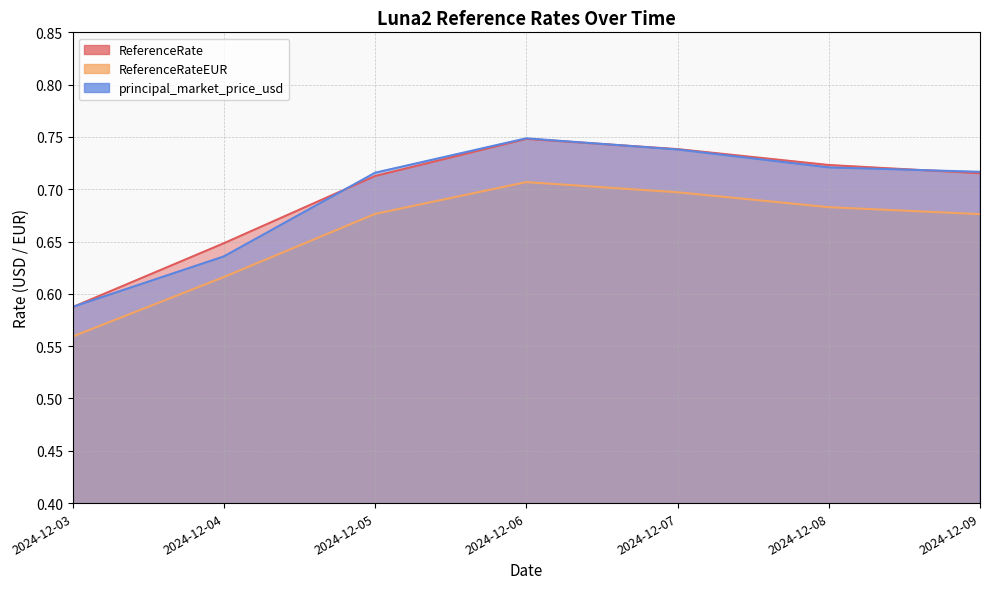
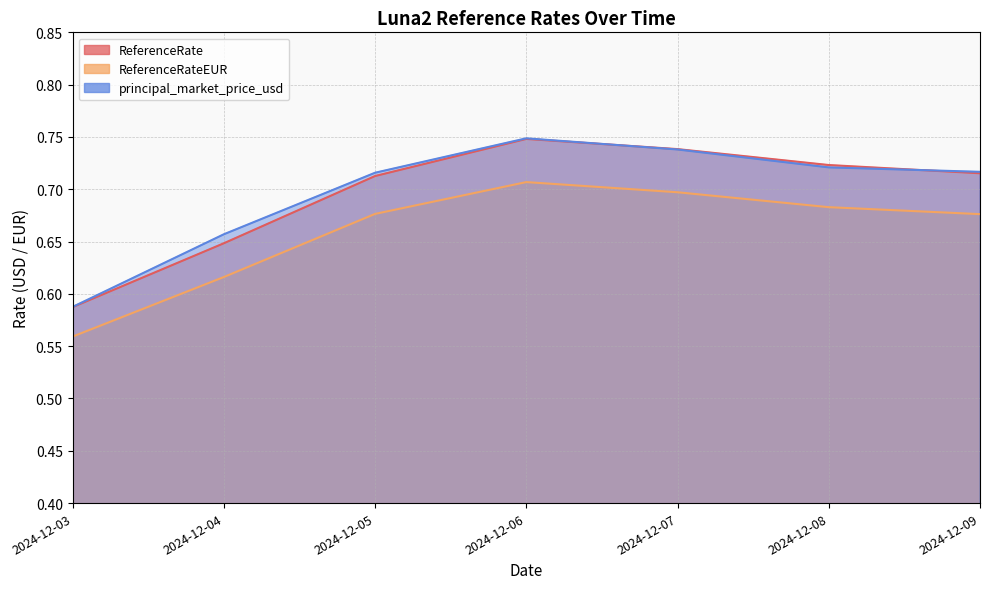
  {
    "principal_market_price_usd": {
-     "2024-12-04": 0.636,
+     "2024-12-04": 0.657,
      "2024-12-05": 0.716
    }
  }
